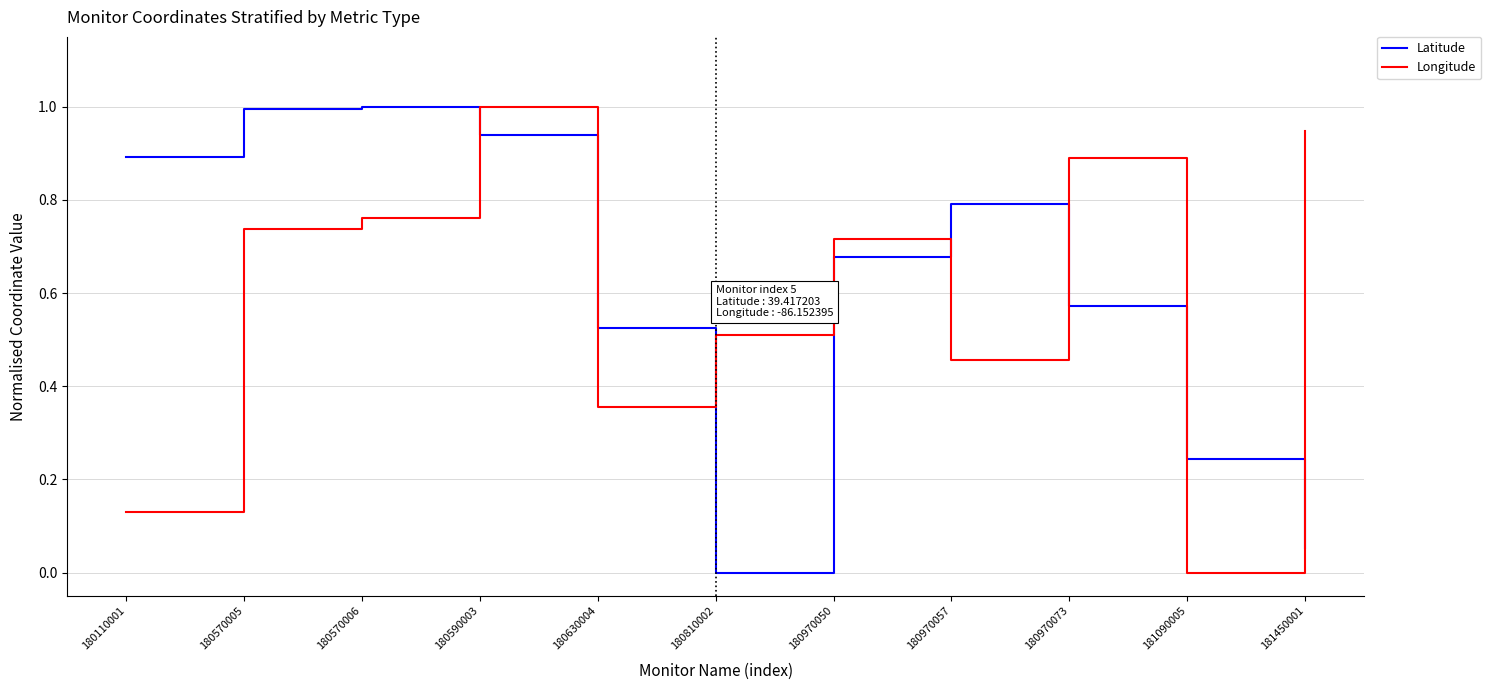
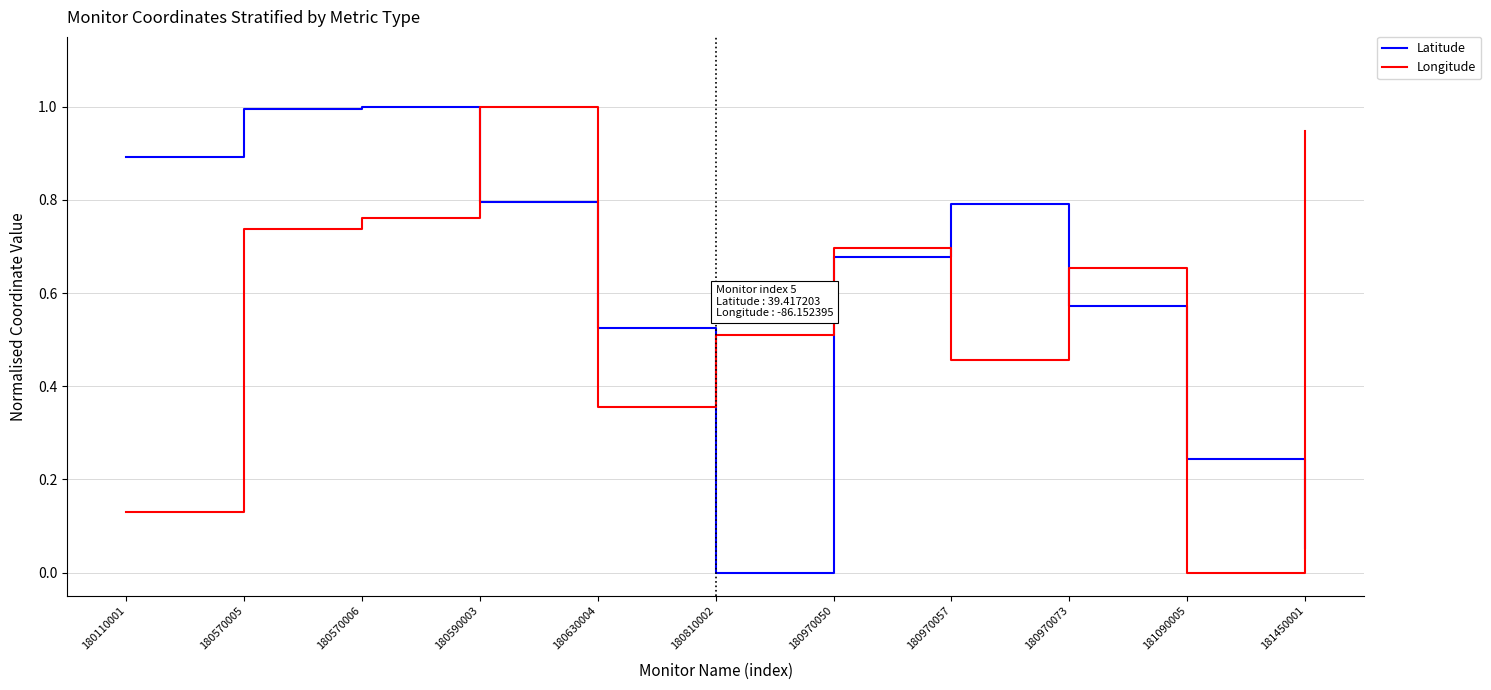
  {
    "Latitude": {
      "180110001": 0.89,
      "180570005": 1.00,
      "180570006": 1.00,
-     "180590003": 0.94,
+     "180590003": 0.80,
      "180630004": 0.52,
      "180810002": 0.00,
      "180970050": 0.68,
      "180970057": 0.79,
      "180970073": 0.57,
      "181090005": 0.24,
      "181450001": 0.05
    },
    "Longitude": {
      "180110001": 0.13,
      "180570005": 0.74,
      "180570006": 0.76,
      "180590003": 1.00,
      "180630004": 0.36,
-     "180970050": 0.72,
+     "180970050": 0.70,
      "180970057": 0.46,
-     "180970073": 0.89,
+     "180970073": 0.65,
      "181090005": 0.00,
      "181450001": 0.95
    }
  }
